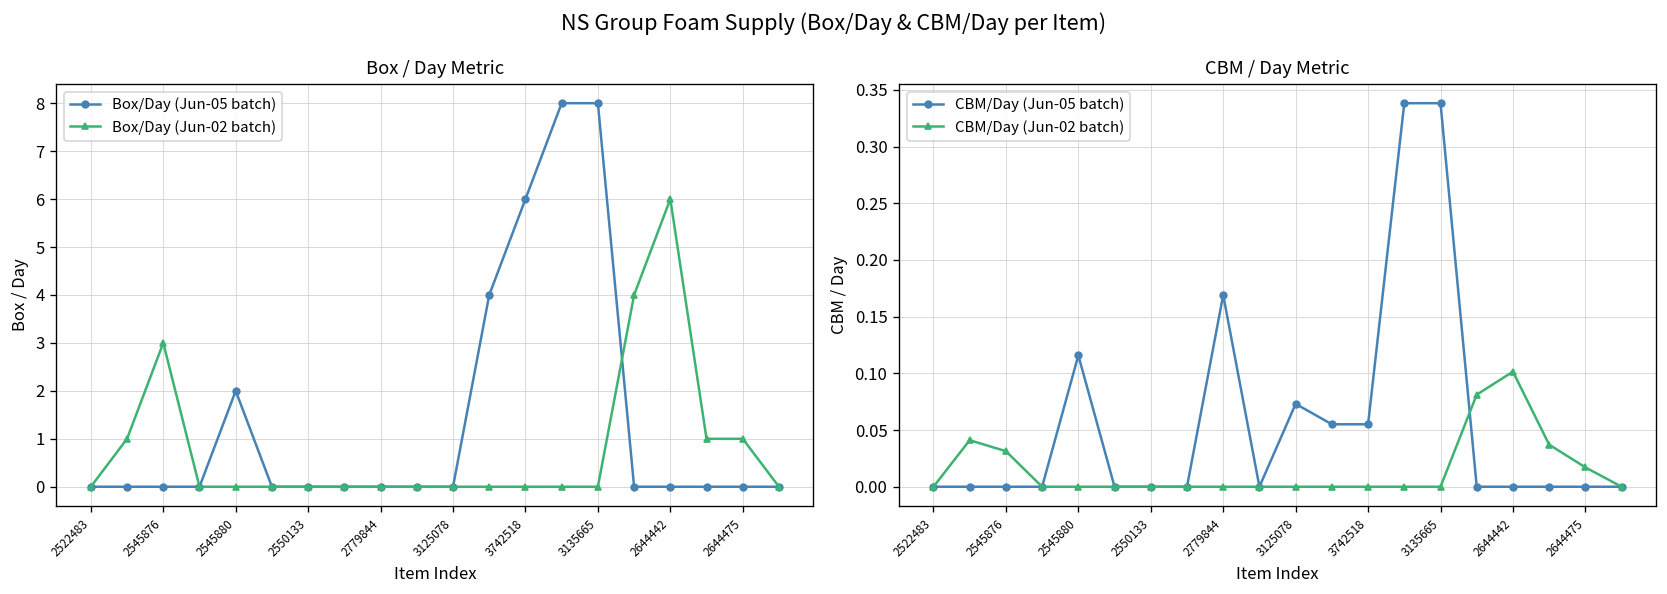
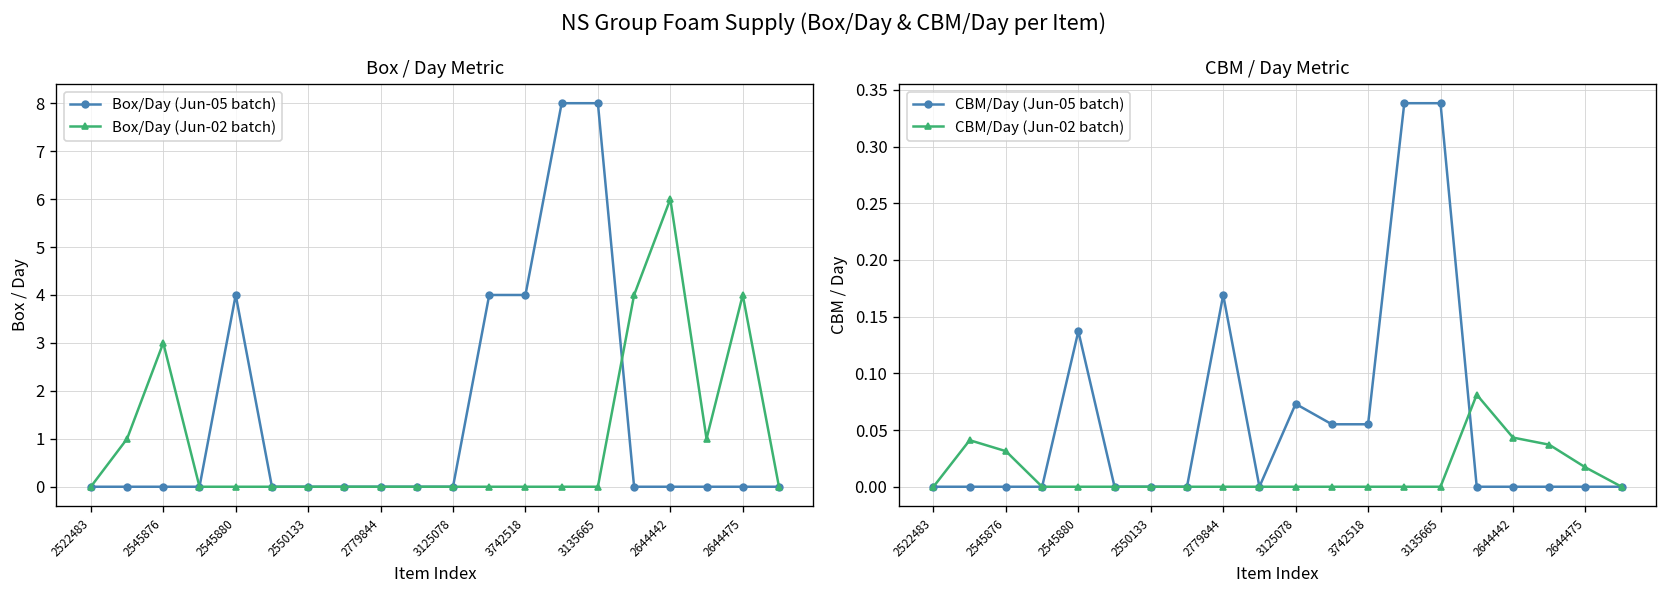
  {
    "Box / Day Metric": {
      "Box/Day (Jun-05 batch)": {
        "2545876": 0,
-       "2545880": 2,
-       "3742518": 6,
+       "2545880": 4,
+       "3742518": 4,
        "3135665": 8,
        "2644442": 0,
        "2644475": 0
      },
      "Box/Day (Jun-02 batch)": {
        "2545876": 3,
        "2545880": 0,
        "3742518": 0,
        "3135665": 0,
        "2644442": 6,
-       "2644475": 1
+       "2644475": 4
      }
    },
    "CBM / Day Metric": {
      "CBM/Day (Jun-05 batch)": {
        "2545876": 0.00,
-       "2545880": 0.12,
+       "2545880": 0.14,
        "2779844": 0.17,
        "3125078": 0.07,
        "3742518": 0.06,
        "3135665": 0.34,
        "2644442": 0.00,
        "2644475": 0.00
      },
      "CBM/Day (Jun-02 batch)": {
        "2545876": 0.03,
        "2545880": 0.00,
        "2779844": 0.00,
        "3125078": 0.00,
        "3742518": 0.00,
        "3135665": 0.00,
-       "2644442": 0.10,
+       "2644442": 0.04,
        "2644475": 0.02
      }
    }
  }
